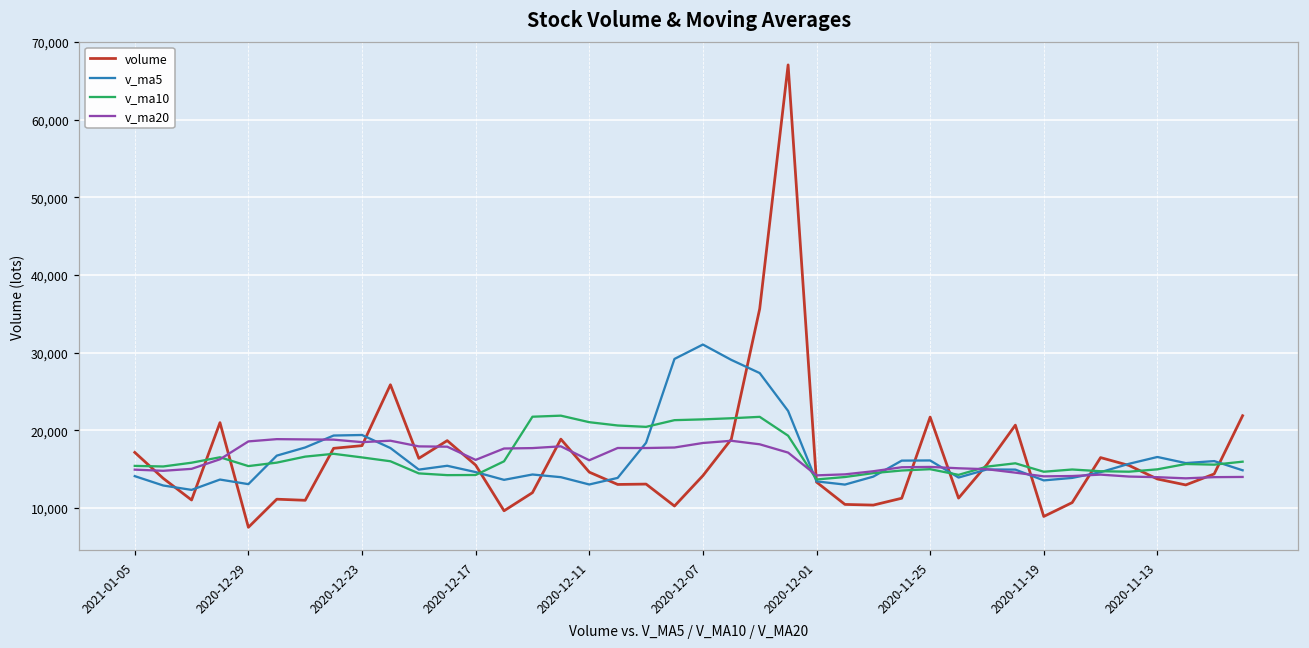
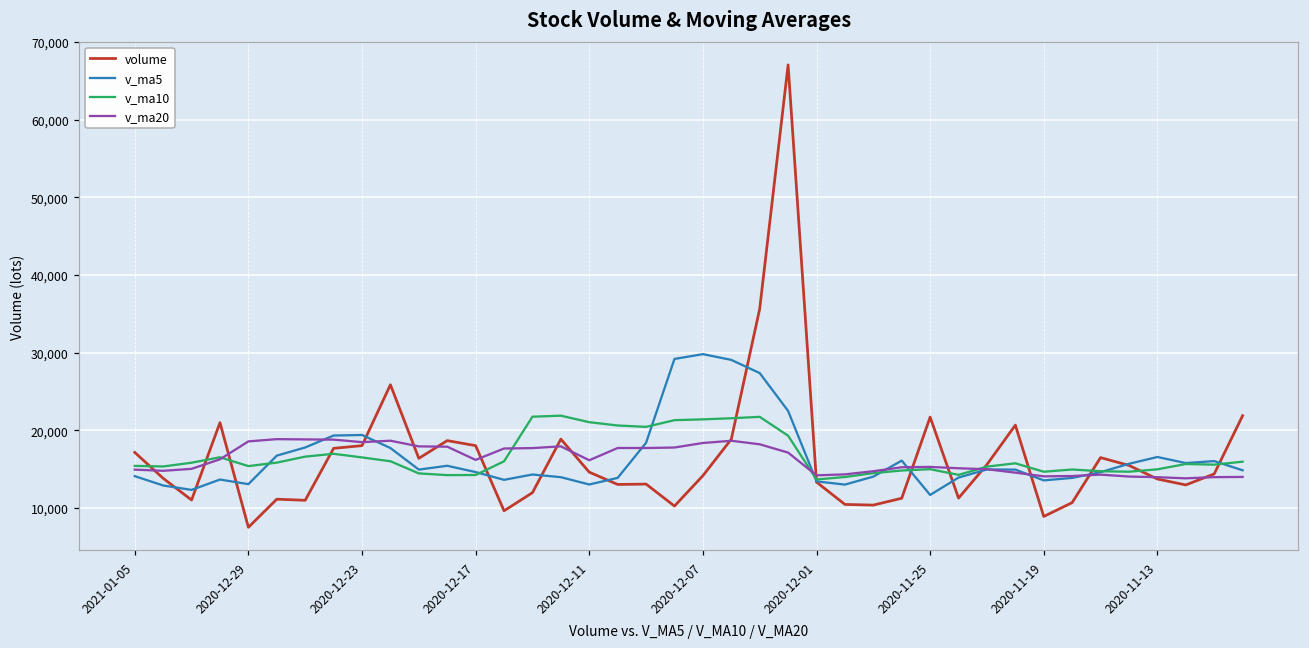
  {
    "volume": {
      "2021-01-05": "17,000",
      "2020-12-29": "8,000",
      "2020-12-23": "18,000",
-     "2020-12-17": "16,000",
+     "2020-12-17": "18,000",
      "2020-12-11": "15,000",
      "2020-12-07": "14,000",
      "2020-11-25": "22,000",
      "2020-11-19": "9,000"
    },
    "v_ma5": {
      "2021-01-05": "14,000",
      "2020-12-29": "13,000",
      "2020-12-23": "19,000",
      "2020-12-17": "15,000",
      "2020-12-11": "13,000",
-     "2020-12-07": "31,000",
-     "2020-11-25": "16,000",
+     "2020-12-07": "30,000",
+     "2020-11-25": "12,000",
      "2020-11-19": "14,000",
      "2020-11-13": "17,000"
    },
    "v_ma10": {
      "2021-01-05": "15,000",
      "2020-12-29": "15,000",
      "2020-12-23": "17,000",
      "2020-12-17": "14,000",
      "2020-12-11": "21,000",
      "2020-12-07": "21,000",
      "2020-11-19": "15,000",
      "2020-11-13": "15,000"
    },
    "v_ma20": {
      "2021-01-05": "15,000",
      "2020-12-29": "19,000",
      "2020-12-23": "18,000",
      "2020-12-17": "16,000",
      "2020-12-11": "16,000",
      "2020-12-07": "18,000",
      "2020-12-01": "14,000",
      "2020-11-19": "14,000"
    }
  }
